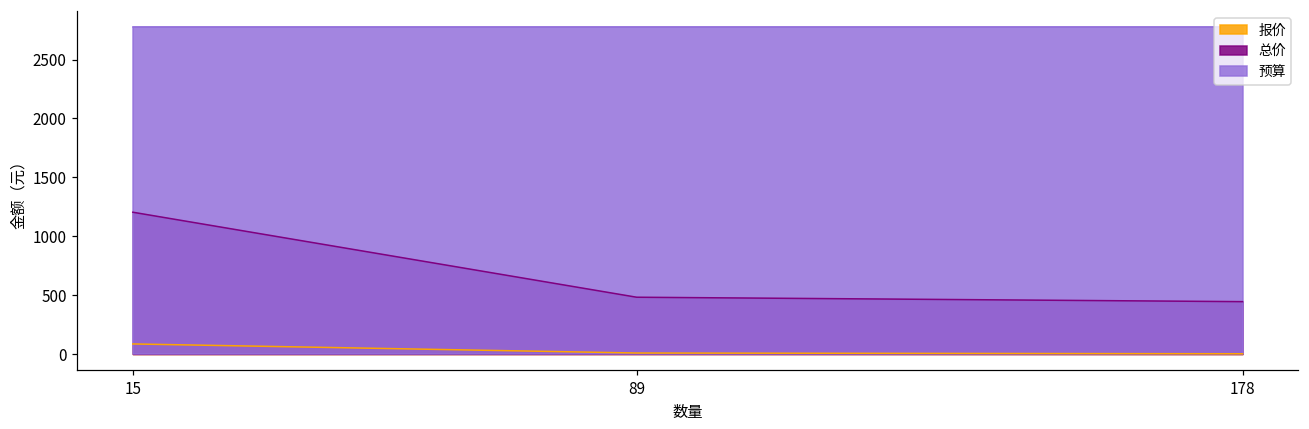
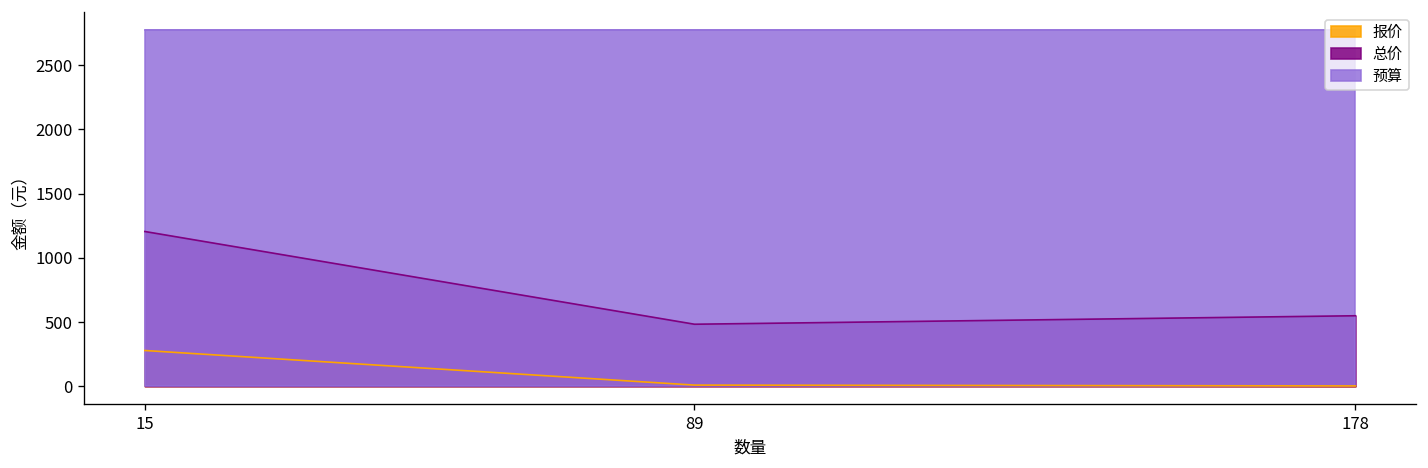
  {
    "报价": {
-     "15": 90,
+     "15": 280,
      "89": 10,
      "178": 0
    },
    "总价": {
      "15": 1200,
      "89": 480,
-     "178": 450
+     "178": 550
    },
    "预算": {
      "15": 2770,
      "89": 2770
    }
  }
